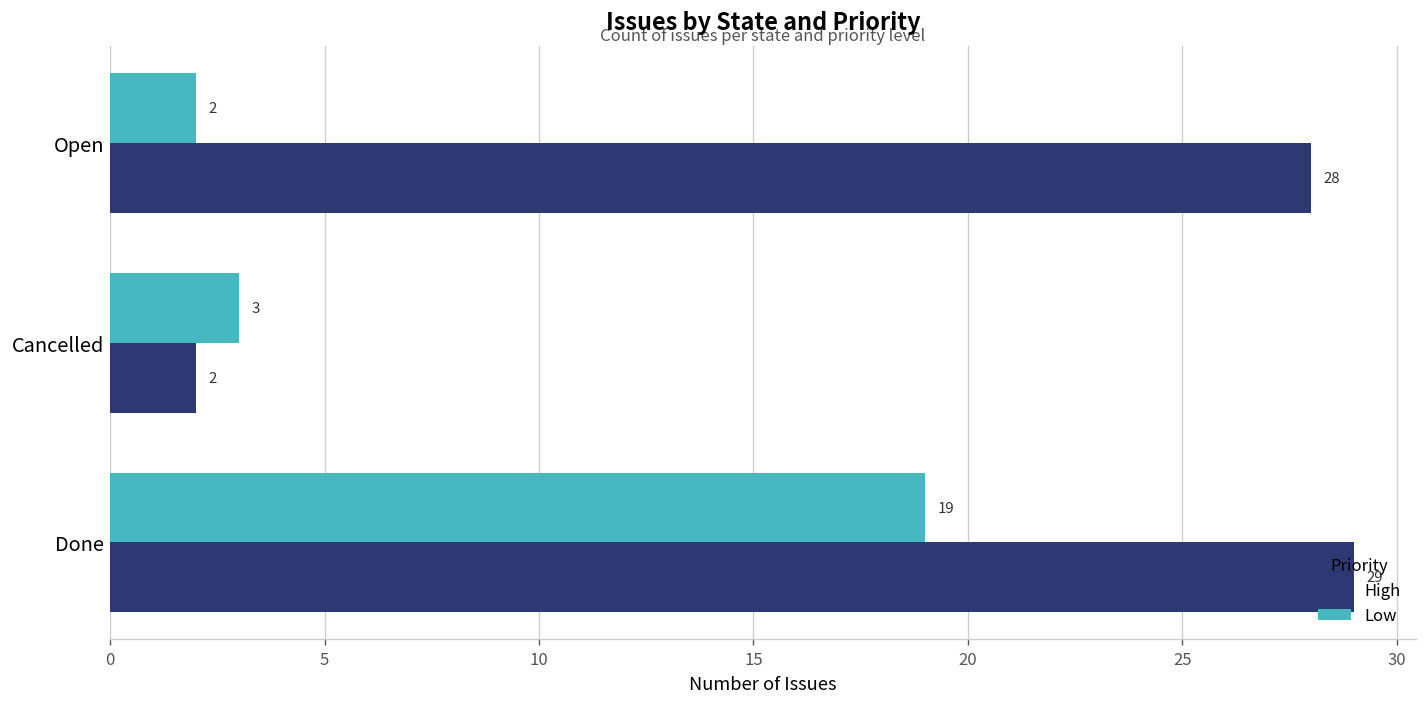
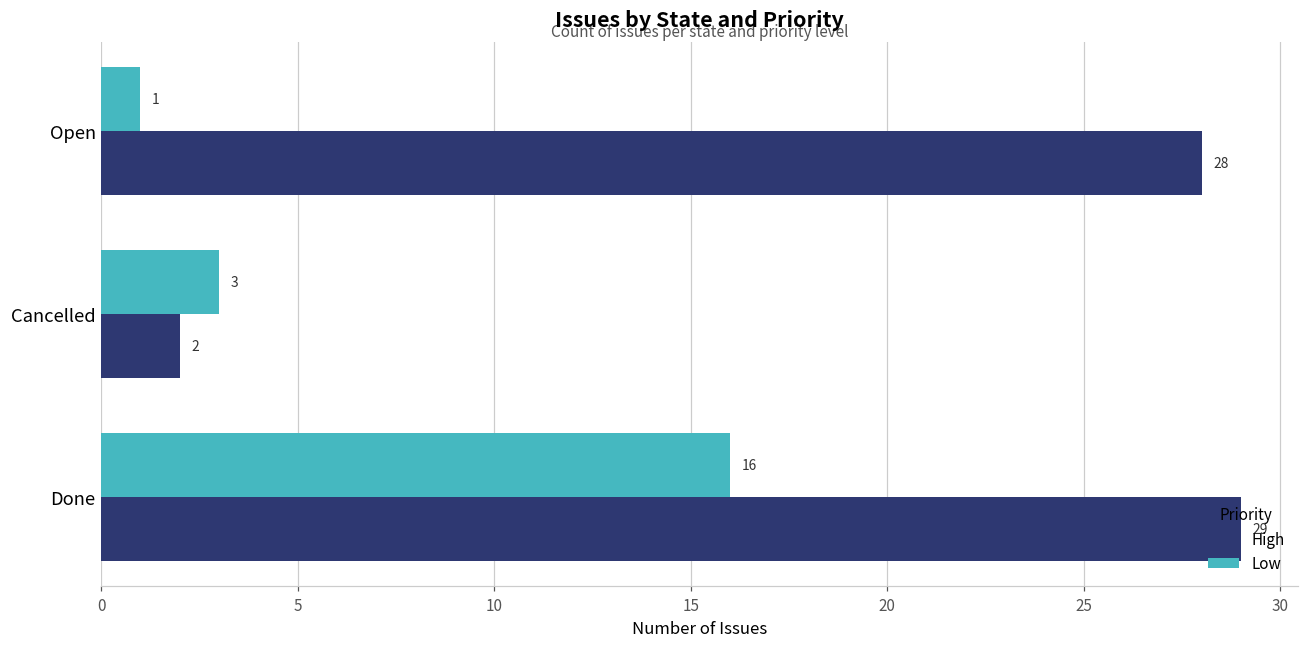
  {
    "High": {
      "Open": 28,
      "Cancelled": 2,
      "Done": 29
    },
    "Low": {
-     "Open": 2,
+     "Open": 1,
      "Cancelled": 3,
-     "Done": 19
+     "Done": 16
    }
  }
